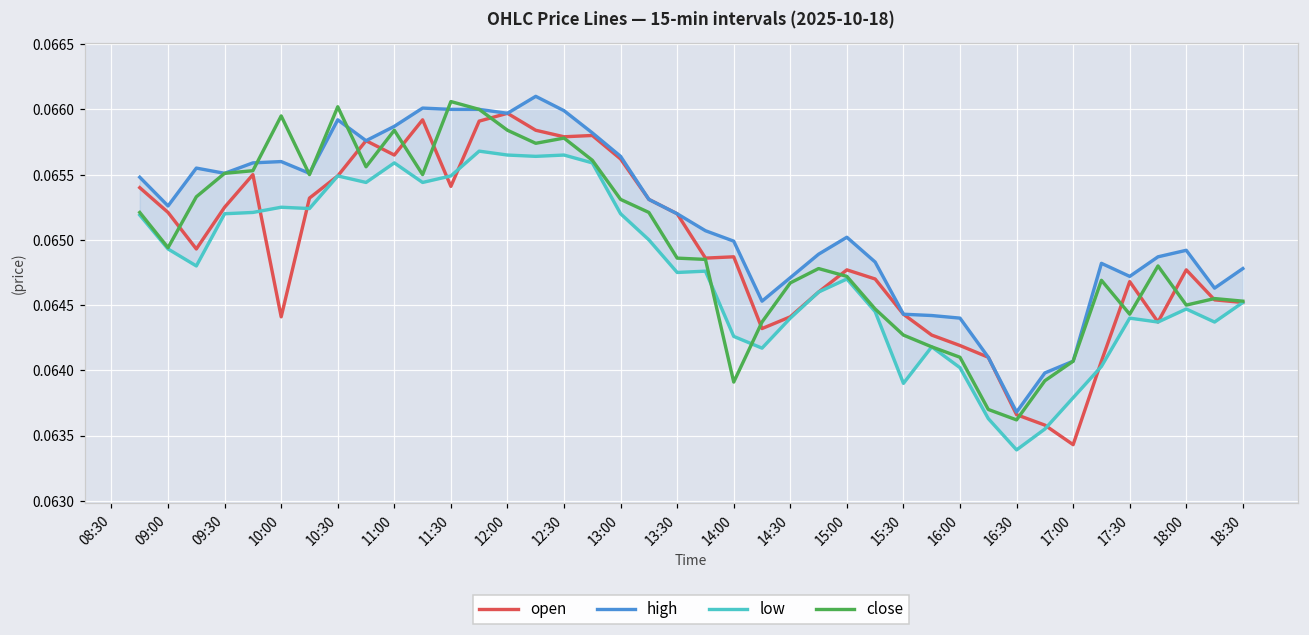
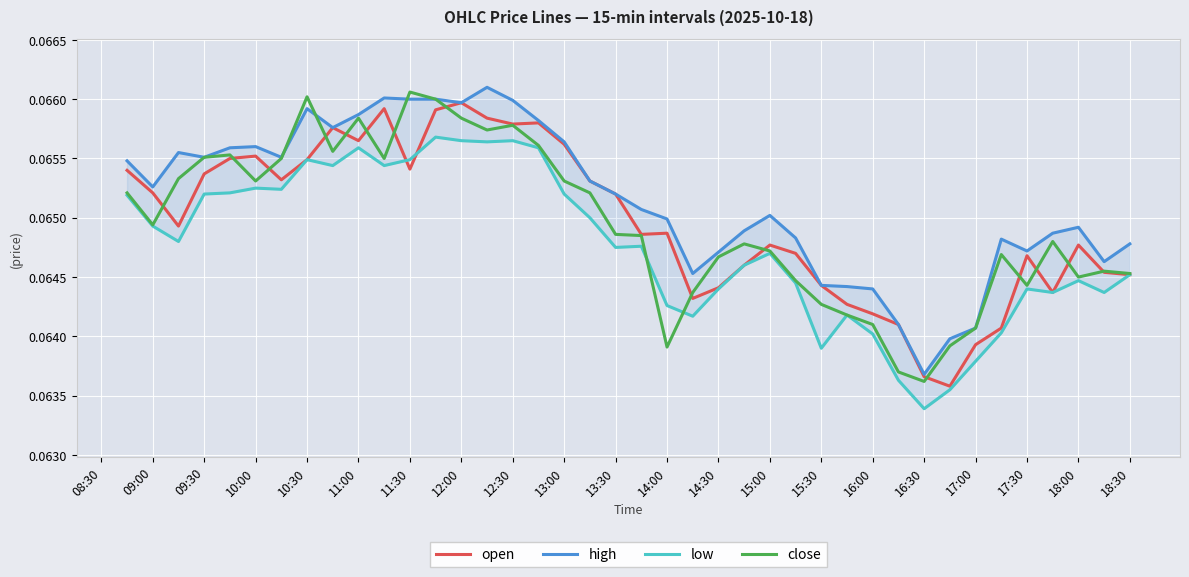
  {
    "open": {
      "09:00": 0.06521,
-     "09:30": 0.06525,
-     "10:00": 0.06441,
+     "09:30": 0.06537,
+     "10:00": 0.06552,
      "11:00": 0.06565,
      "11:30": 0.06541,
      "14:00": 0.06487,
      "15:00": 0.06477,
      "16:00": 0.06419,
-     "17:00": 0.06343,
+     "17:00": 0.06393,
      "17:30": 0.06468,
      "18:00": 0.06477
    },
    "close": {
-     "10:00": 0.06595,
+     "10:00": 0.06531,
      "10:30": 0.06602,
      "11:00": 0.06584,
      "11:30": 0.06606,
      "12:00": 0.06584,
      "13:00": 0.06531,
      "13:30": 0.06486,
      "14:00": 0.06391,
      "14:30": 0.06467,
      "15:30": 0.06427,
      "16:00": 0.06410,
      "16:30": 0.06362,
      "17:30": 0.06443,
      "18:00": 0.06450
    }
  }
